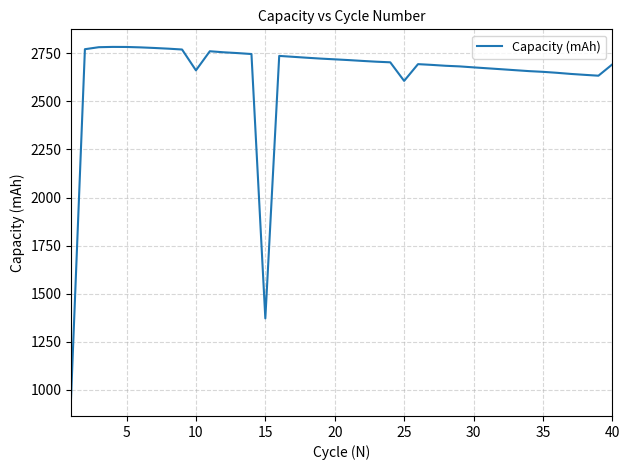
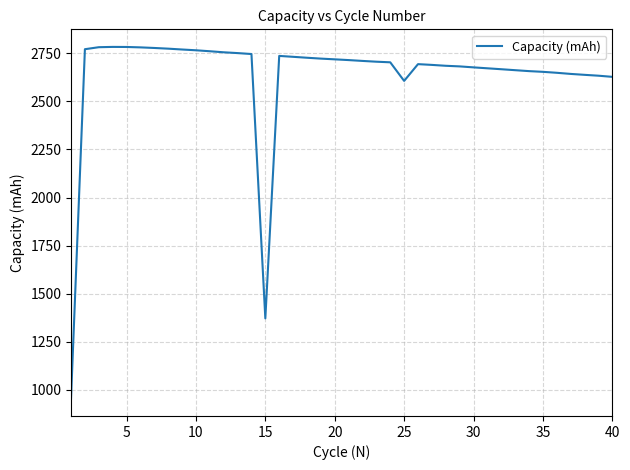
  {
    "5": 2780,
-   "10": 2660,
+   "10": 2770,
    "15": 1370,
    "20": 2720,
    "25": 2610,
    "30": 2680,
    "35": 2650,
-   "40": 2690
+   "40": 2630
  }
